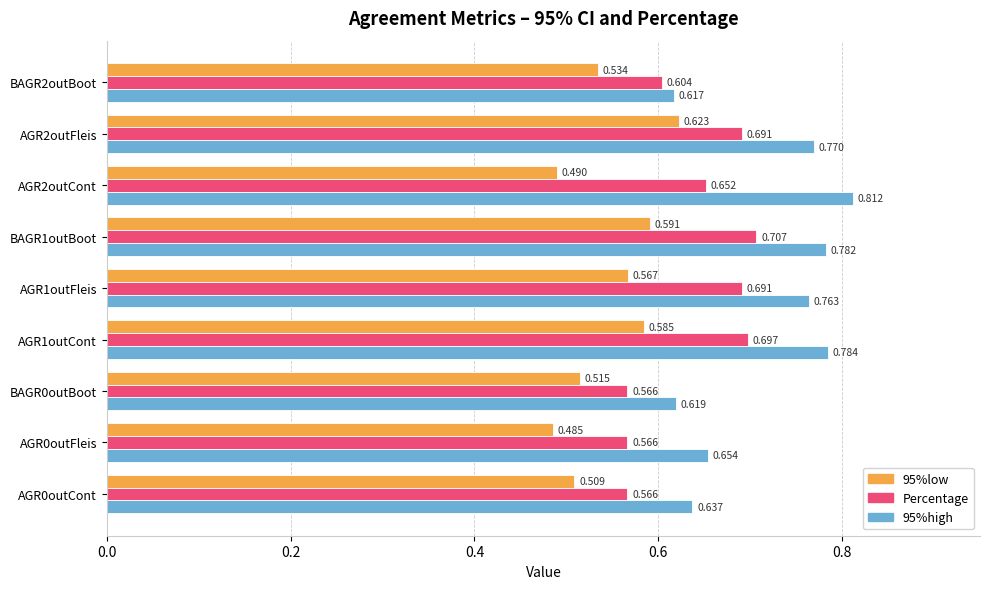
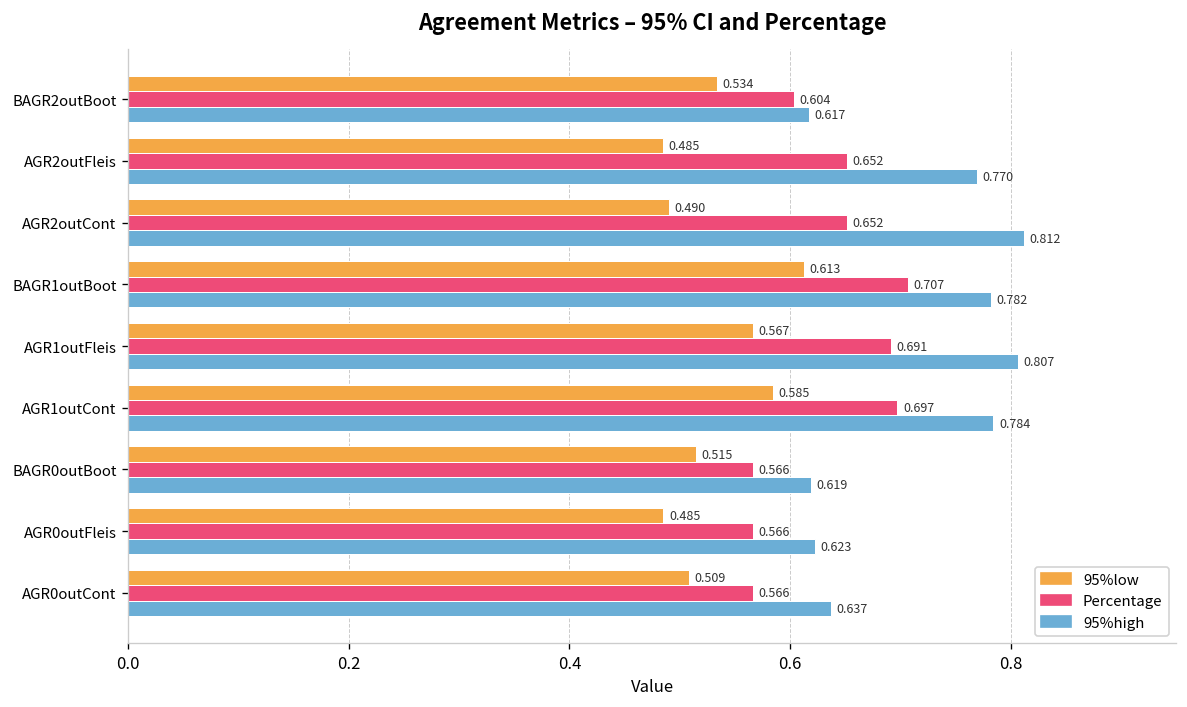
  {
    "95%low": {
      "BAGR2outBoot": 0.534,
-     "AGR2outFleis": 0.623,
+     "AGR2outFleis": 0.485,
      "AGR2outCont": 0.490,
-     "BAGR1outBoot": 0.591,
+     "BAGR1outBoot": 0.613,
      "AGR1outFleis": 0.567,
      "AGR1outCont": 0.585,
      "BAGR0outBoot": 0.515,
      "AGR0outFleis": 0.485,
      "AGR0outCont": 0.509
    },
    "Percentage": {
      "BAGR2outBoot": 0.604,
-     "AGR2outFleis": 0.691,
+     "AGR2outFleis": 0.652,
      "AGR2outCont": 0.652,
      "BAGR1outBoot": 0.707,
      "AGR1outFleis": 0.691,
      "AGR1outCont": 0.697,
      "BAGR0outBoot": 0.566,
      "AGR0outFleis": 0.566,
      "AGR0outCont": 0.566
    },
    "95%high": {
      "BAGR2outBoot": 0.617,
      "AGR2outFleis": 0.770,
      "AGR2outCont": 0.812,
      "BAGR1outBoot": 0.782,
-     "AGR1outFleis": 0.763,
+     "AGR1outFleis": 0.807,
      "AGR1outCont": 0.784,
      "BAGR0outBoot": 0.619,
-     "AGR0outFleis": 0.654,
+     "AGR0outFleis": 0.623,
      "AGR0outCont": 0.637
    }
  }
